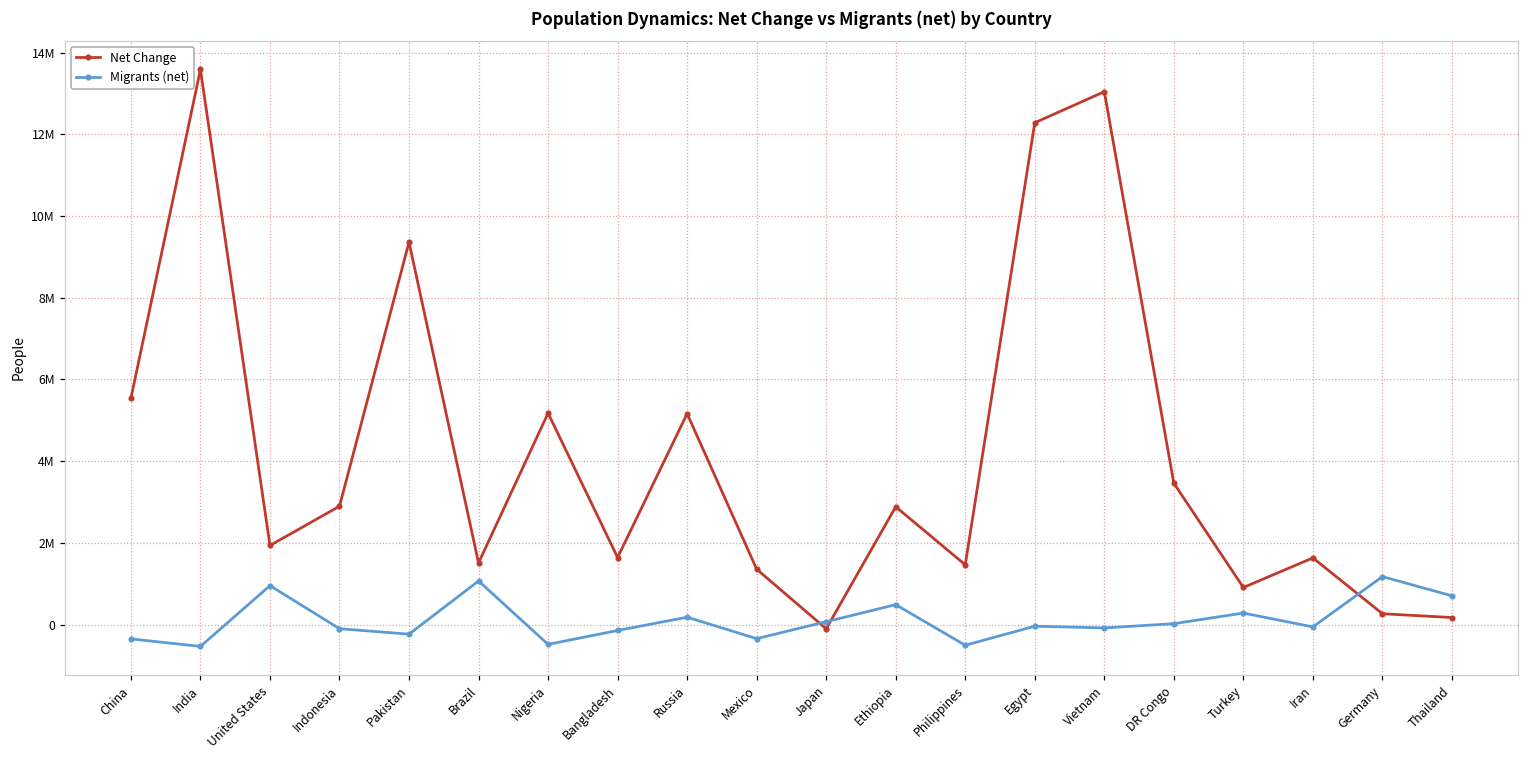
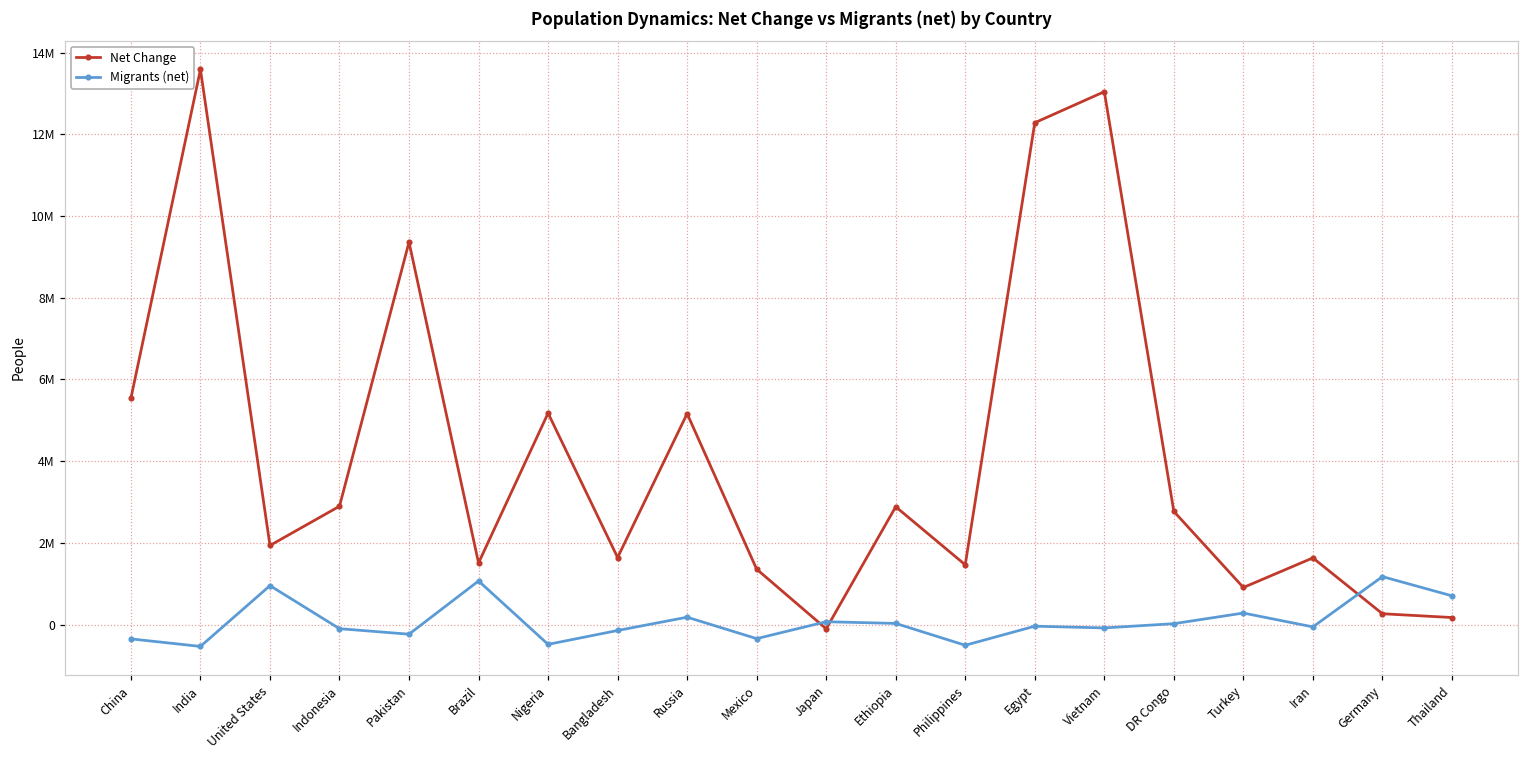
  {
    "Net Change": {
      "China": 5500000,
      "India": 13600000,
      "United States": 1900000,
      "Indonesia": 2900000,
      "Pakistan": 9400000,
      "Brazil": 1500000,
      "Nigeria": 5200000,
      "Bangladesh": 1600000,
      "Russia": 5200000,
      "Mexico": 1400000,
      "Japan": -100000,
      "Ethiopia": 2900000,
      "Philippines": 1500000,
      "Egypt": 12300000,
      "Vietnam": 13000000,
-     "DR Congo": 3500000,
+     "DR Congo": 2800000,
      "Turkey": 900000,
      "Iran": 1600000,
      "Germany": 300000,
      "Thailand": 200000
    },
    "Migrants (net)": {
      "China": -300000,
      "India": -500000,
      "United States": 1000000,
      "Indonesia": -100000,
      "Pakistan": -200000,
      "Brazil": 1100000,
      "Nigeria": -500000,
      "Bangladesh": -100000,
      "Russia": 200000,
      "Mexico": -300000,
      "Japan": 100000,
-     "Ethiopia": 500000,
+     "Ethiopia": 0,
      "Philippines": -500000,
      "Egypt": 0,
      "Vietnam": -100000,
      "DR Congo": 0,
      "Turkey": 300000,
      "Iran": -100000,
      "Germany": 1200000,
      "Thailand": 700000
    }
  }
